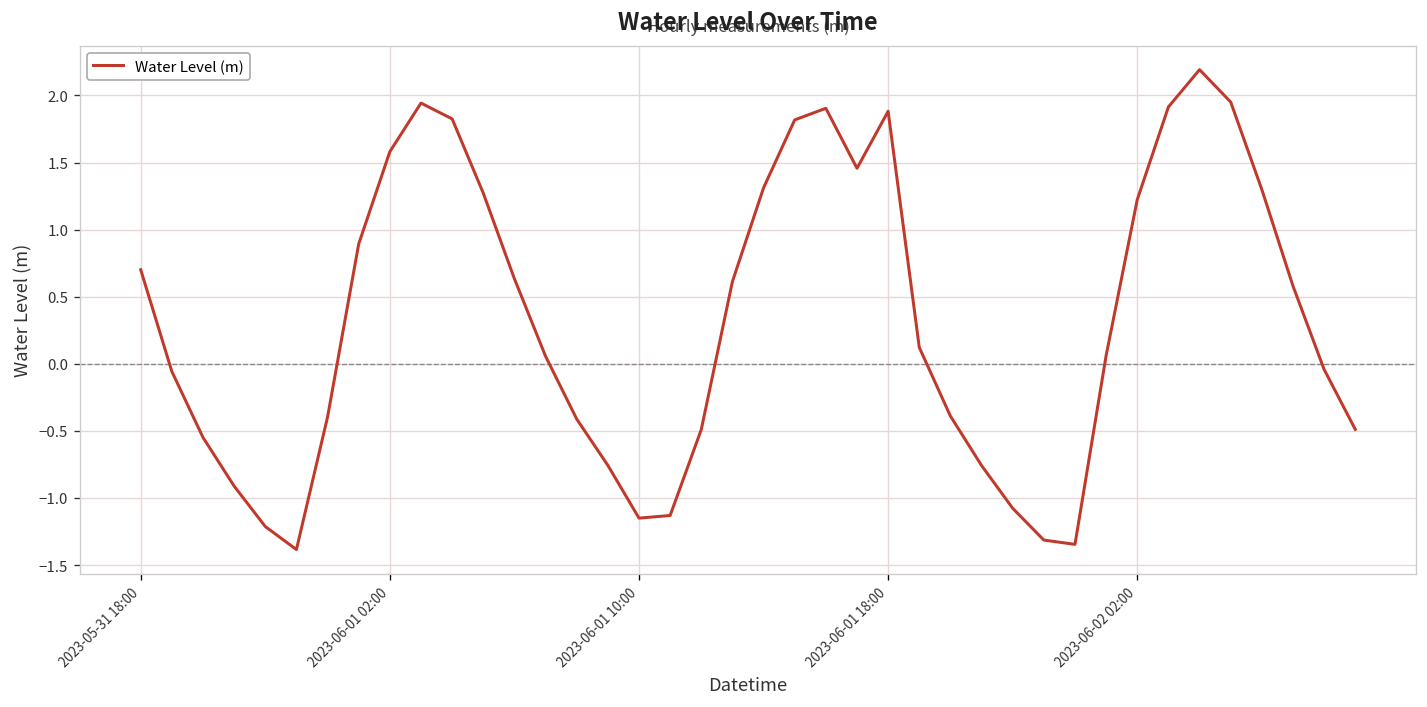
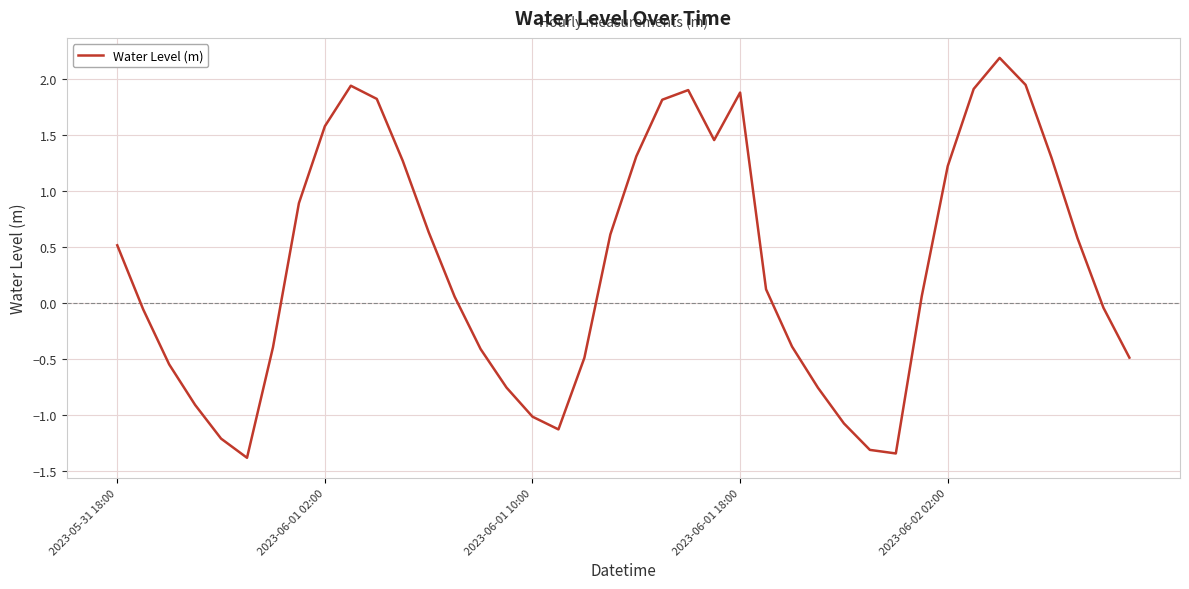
  {
-   "2023-05-31 18:00": 0.70,
+   "2023-05-31 18:00": 0.52,
    "2023-06-01 02:00": 1.58,
-   "2023-06-01 10:00": -1.15,
+   "2023-06-01 10:00": -1.02,
    "2023-06-01 18:00": 1.88,
    "2023-06-02 02:00": 1.22
  }
